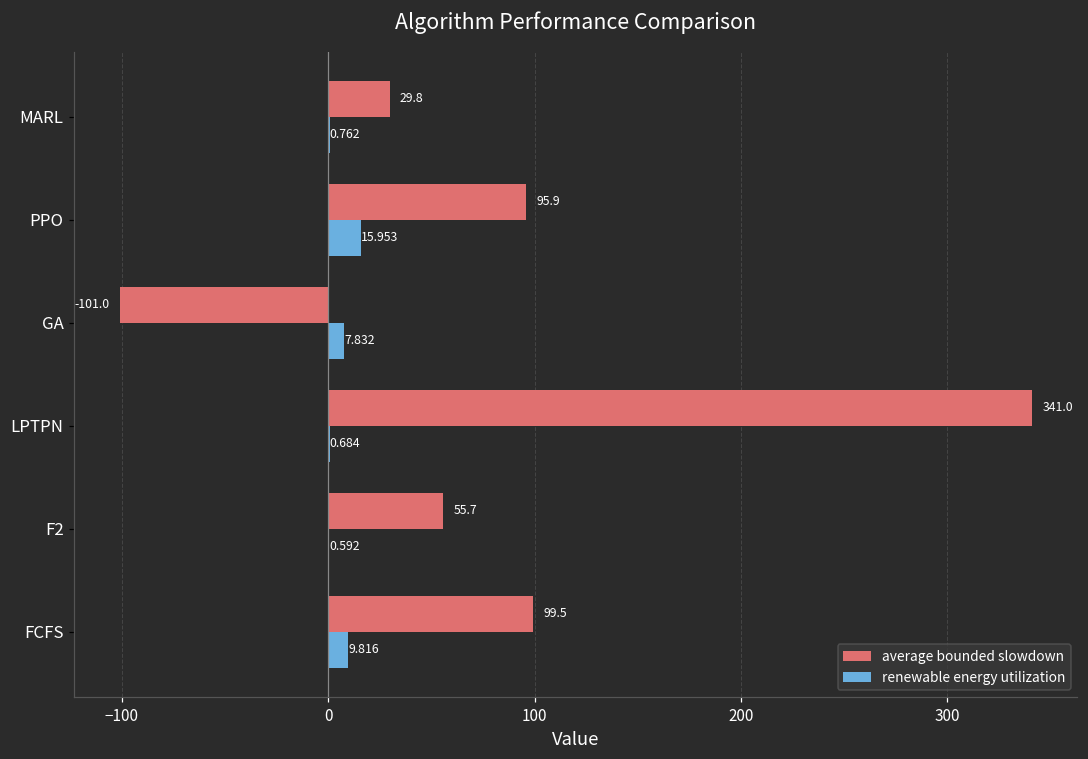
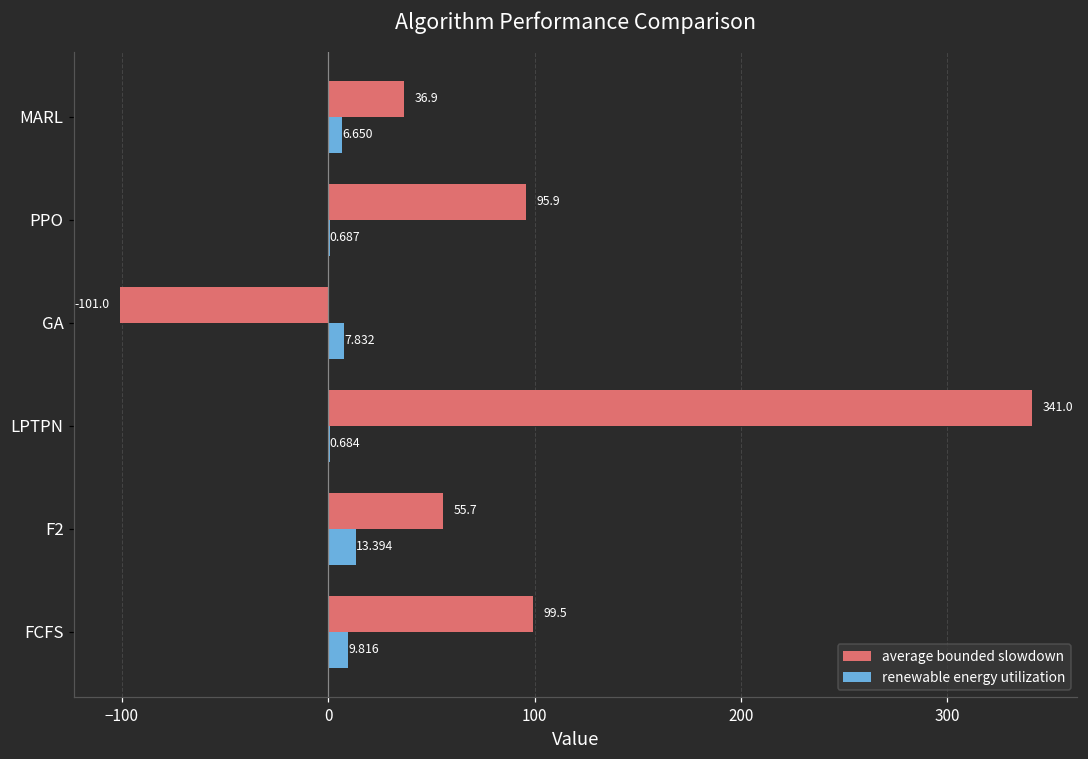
  {
    "average bounded slowdown": {
-     "MARL": 29.8,
+     "MARL": 36.9,
      "PPO": 95.9,
      "GA": -101.0,
      "LPTPN": 341.0,
      "F2": 55.7,
      "FCFS": 99.5
    },
    "renewable energy utilization": {
-     "MARL": 0.762,
-     "PPO": 15.953,
+     "MARL": 6.650,
+     "PPO": 0.687,
      "GA": 7.832,
      "LPTPN": 0.684,
-     "F2": 0.592,
+     "F2": 13.394,
      "FCFS": 9.816
    }
  }
